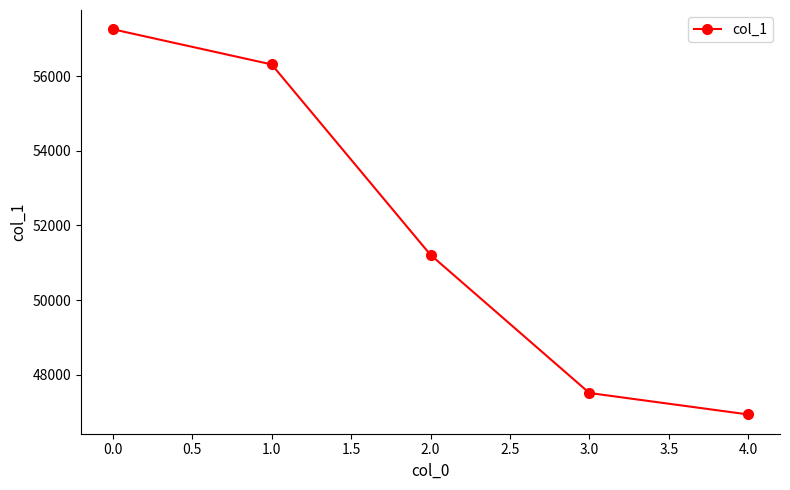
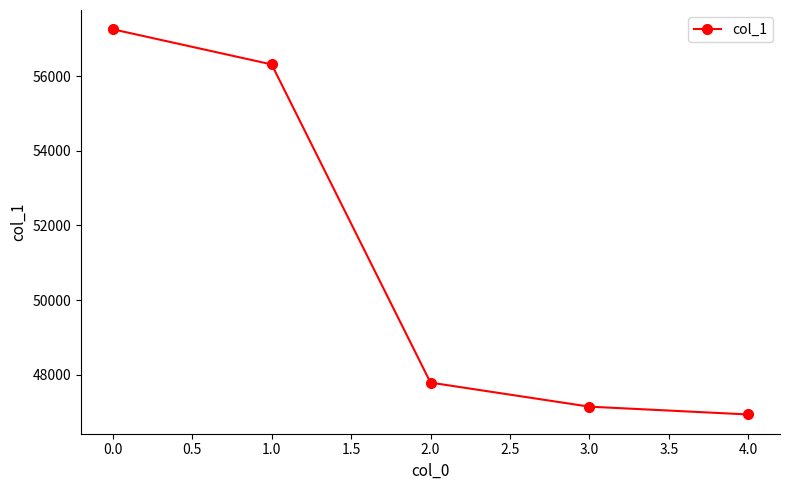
  {
    "0.0": 57300,
    "1.0": 56300,
-   "2.0": 51200,
-   "3.0": 47500,
+   "2.0": 47800,
+   "3.0": 47100,
    "4.0": 46900
  }
